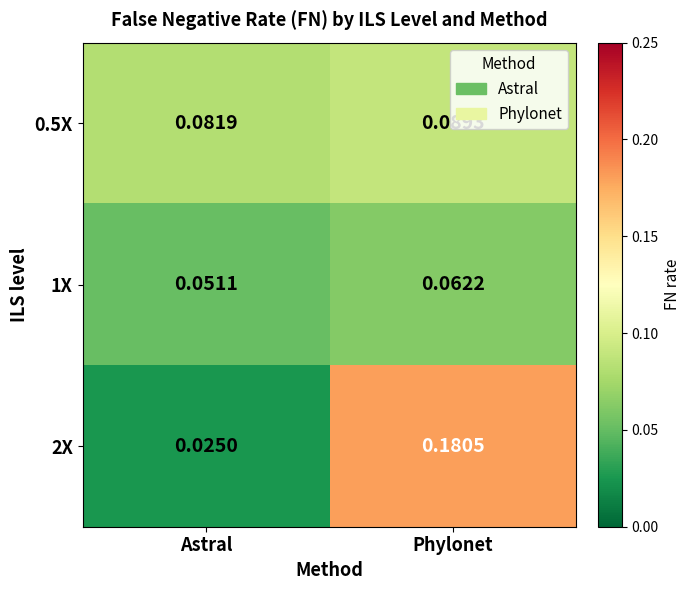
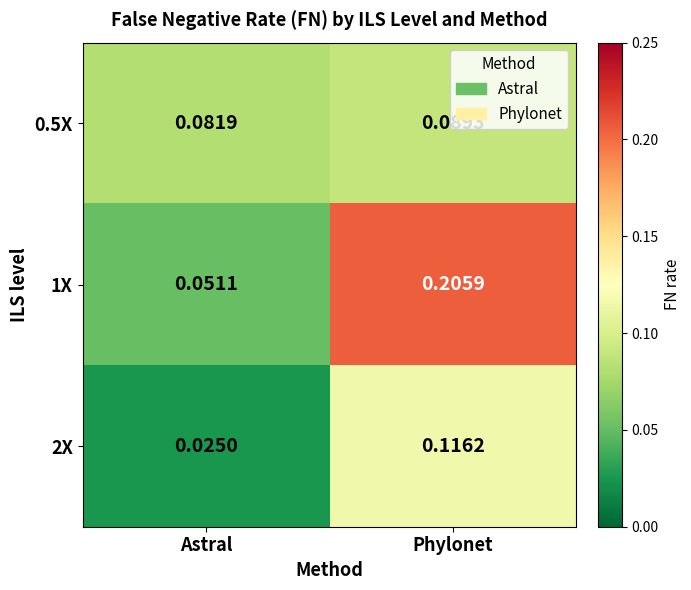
  {
    "0.5X": {
      "Astral": 0.0819
    },
    "1X": {
      "Astral": 0.0511,
-     "Phylonet": 0.0622
+     "Phylonet": 0.2059
    },
    "2X": {
      "Astral": 0.0250,
-     "Phylonet": 0.1805
+     "Phylonet": 0.1162
    }
  }
